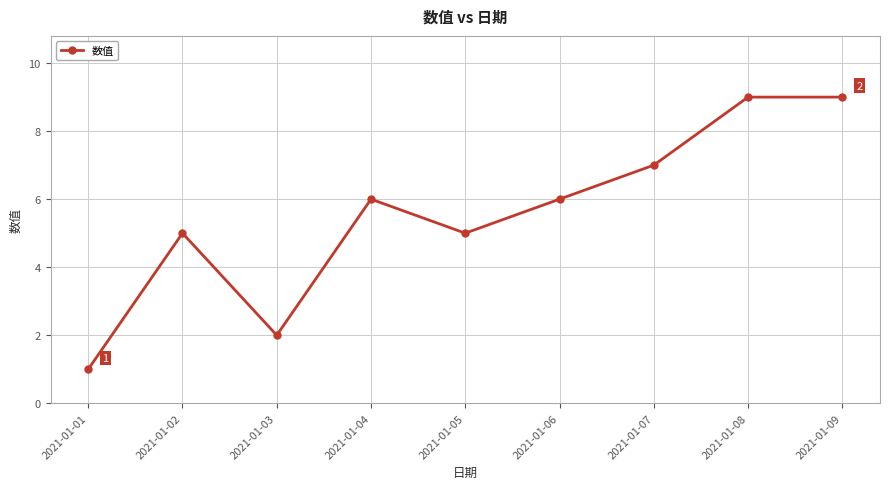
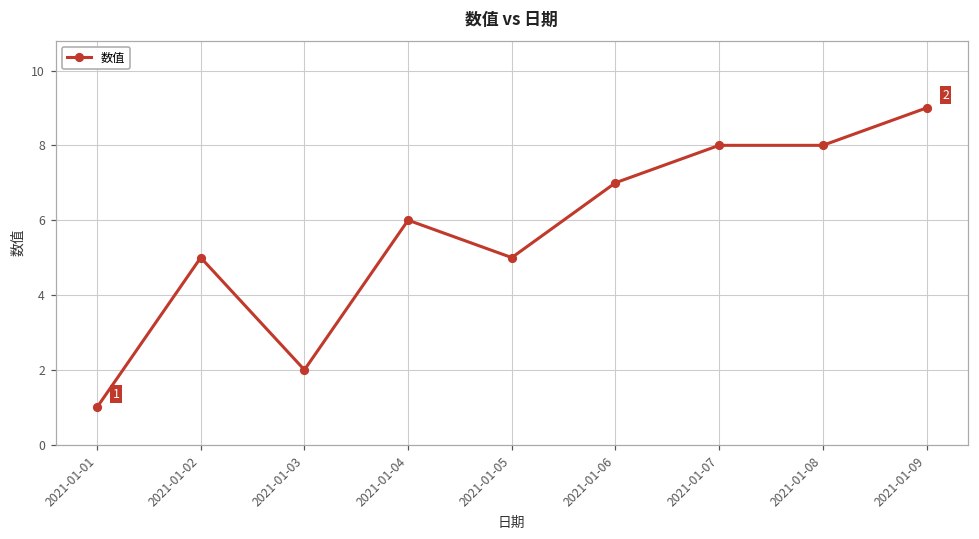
  {
    "2021-01-02": 5,
    "2021-01-03": 2,
    "2021-01-04": 6,
    "2021-01-05": 5,
-   "2021-01-06": 6,
-   "2021-01-07": 7,
-   "2021-01-08": 9
+   "2021-01-06": 7,
+   "2021-01-07": 8,
+   "2021-01-08": 8
  }
